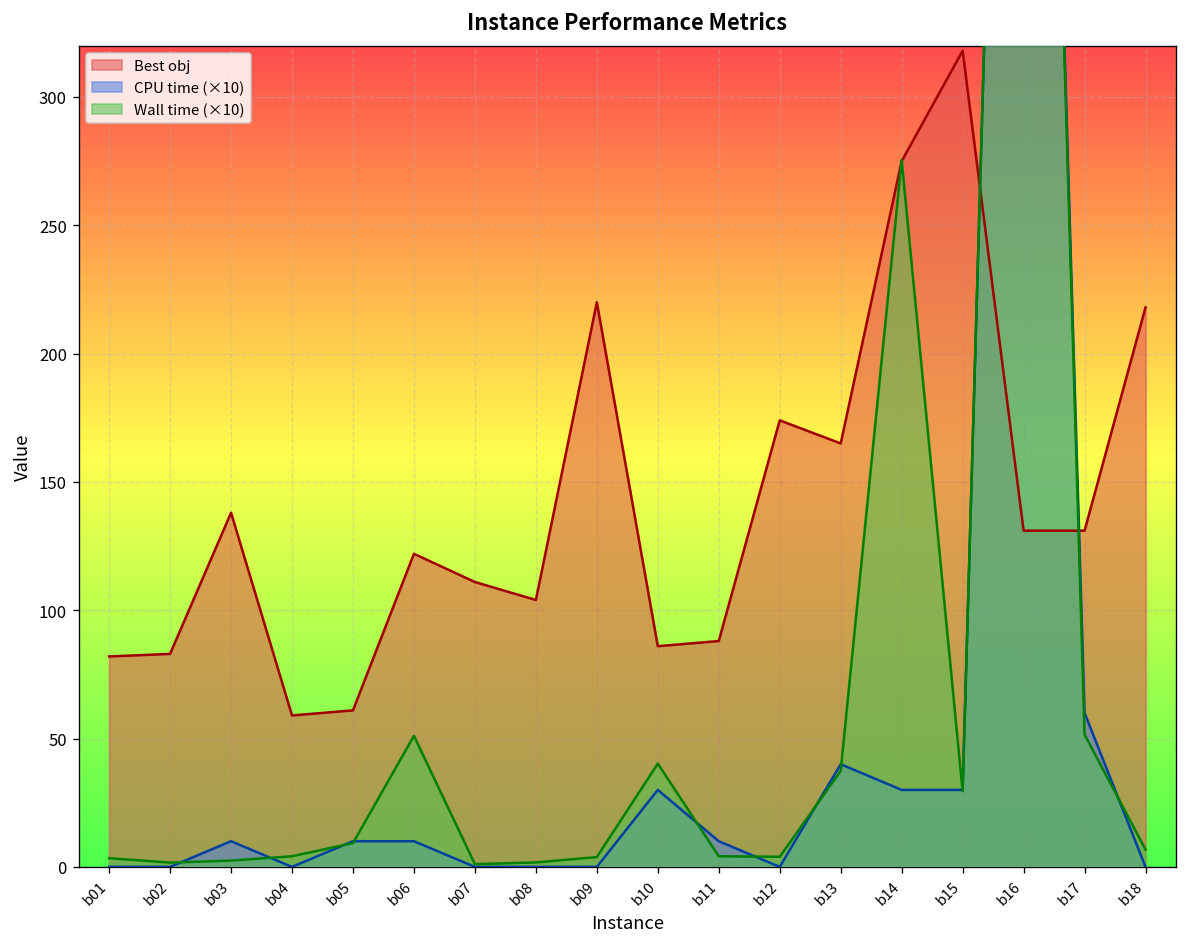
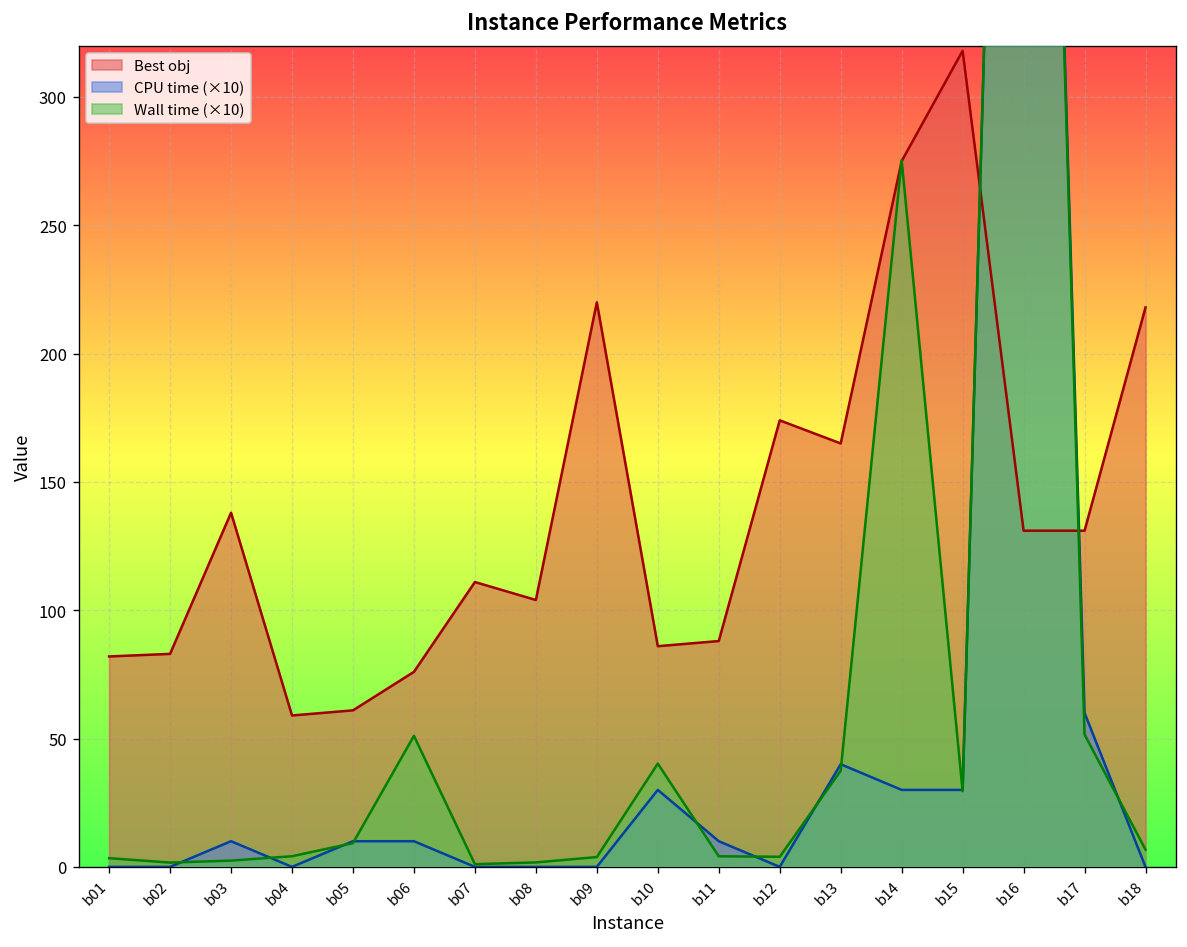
  {
    "Best obj": {
      "b01": 82,
      "b02": 83,
      "b03": 138,
      "b04": 59,
      "b05": 61,
-     "b06": 122,
+     "b06": 76,
      "b07": 111,
      "b08": 104,
      "b09": 220,
      "b10": 86,
      "b11": 88,
      "b12": 174,
      "b13": 165,
      "b15": 318,
      "b16": 131,
      "b17": 131,
      "b18": 218
    },
    "CPU time (×10)": {
      "b01": 0,
      "b02": 0,
      "b03": 10,
      "b04": 0,
      "b06": 10,
      "b08": 0,
      "b09": 0,
      "b10": 30,
      "b11": 10,
      "b12": 0,
      "b13": 40,
      "b14": 30,
      "b17": 60,
      "b18": 0
    },
    "Wall time (×10)": {
      "b01": 3,
      "b02": 2,
      "b03": 2,
      "b04": 4,
      "b06": 51,
      "b08": 2,
      "b09": 4,
      "b10": 40,
      "b11": 4,
      "b12": 4,
      "b13": 37,
      "b17": 52,
      "b18": 7
    }
  }
